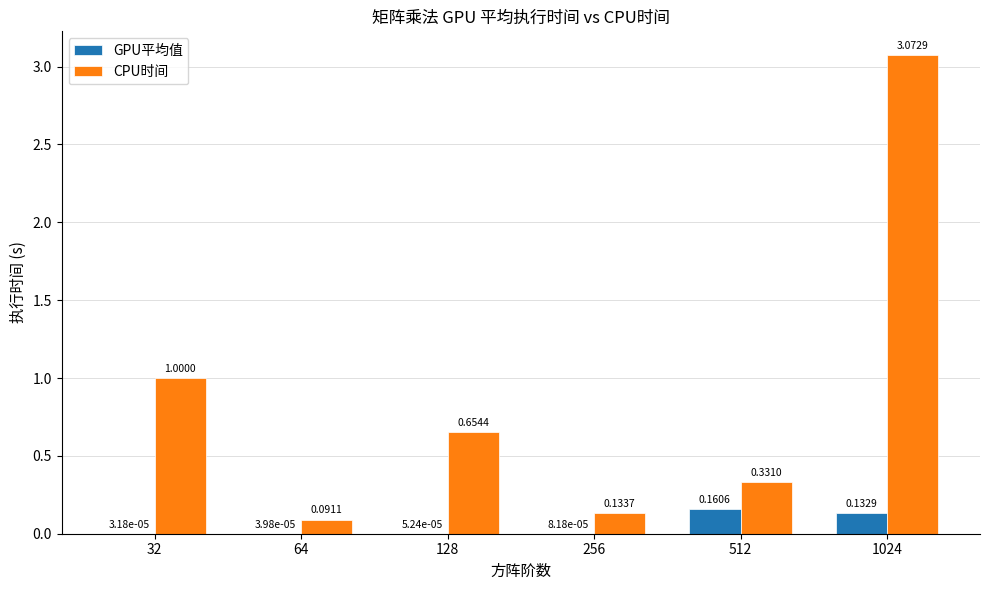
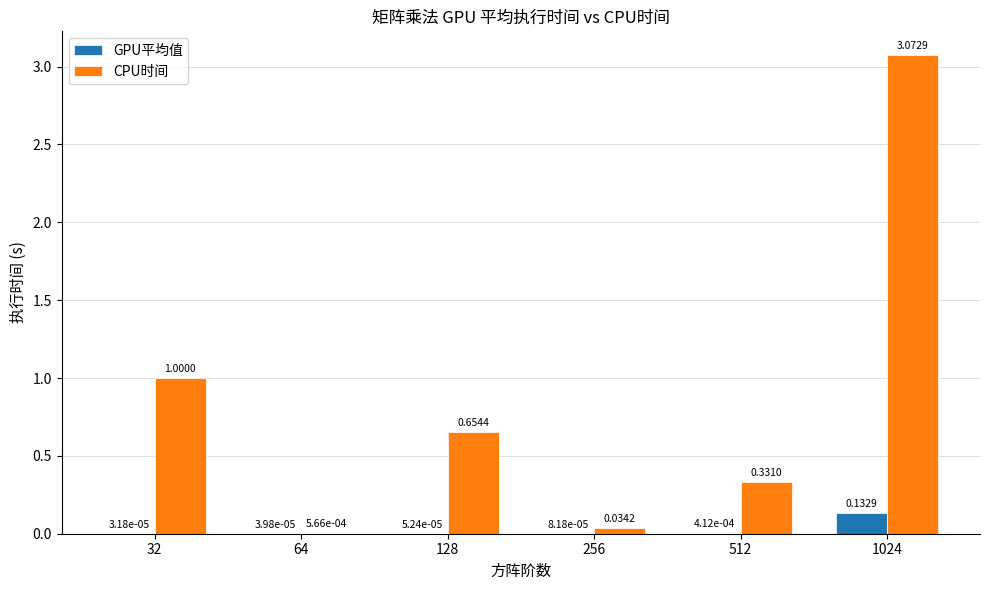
  {
    "GPU平均值": {
      "32": "3.18e-05",
      "64": "3.98e-05",
      "128": "5.24e-05",
      "256": "8.18e-05",
-     "512": "0.1606",
+     "512": "4.12e-04",
      "1024": "0.1329"
    },
    "CPU时间": {
      "32": "1.0000",
-     "64": "0.0911",
+     "64": "5.66e-04",
      "128": "0.6544",
-     "256": "0.1337",
+     "256": "0.0342",
      "512": "0.3310",
      "1024": "3.0729"
    }
  }
